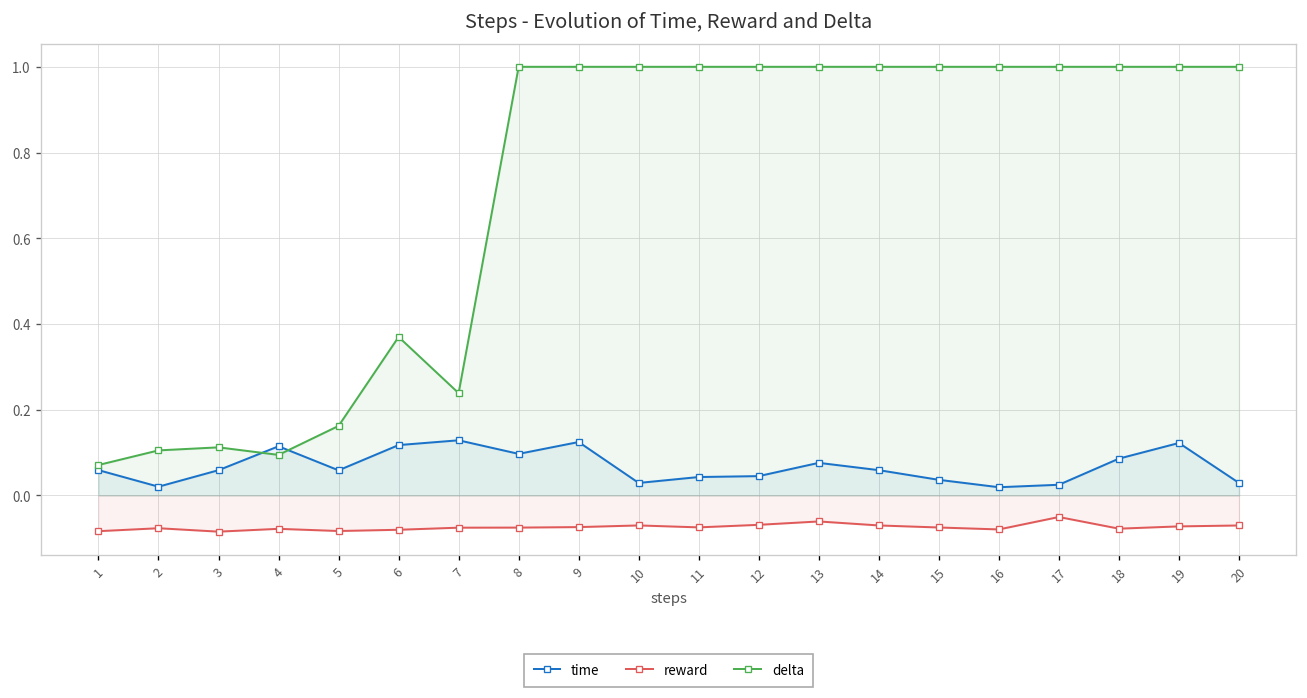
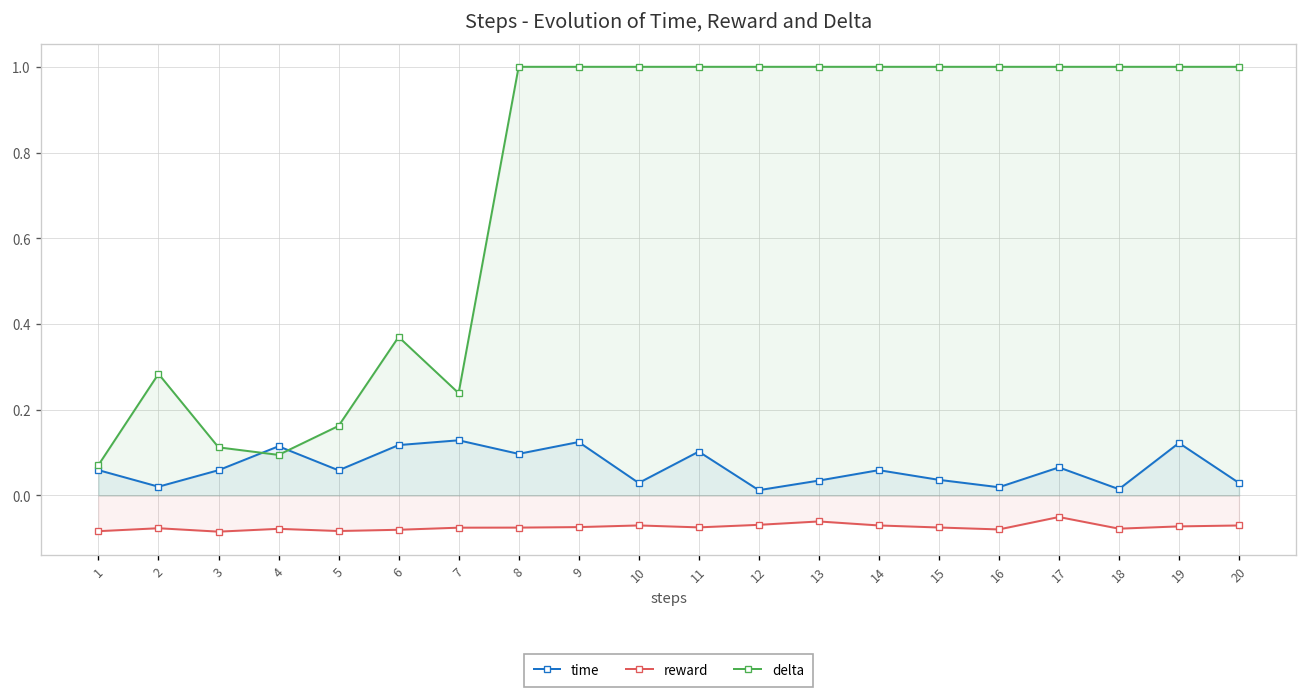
  {
    "time": {
      "1": 0.06,
      "2": 0.02,
      "3": 0.06,
      "4": 0.11,
      "5": 0.06,
      "6": 0.12,
      "7": 0.13,
      "8": 0.10,
      "9": 0.12,
      "10": 0.03,
-     "11": 0.04,
-     "12": 0.05,
-     "13": 0.08,
+     "11": 0.10,
+     "12": 0.01,
+     "13": 0.03,
      "14": 0.06,
      "15": 0.04,
      "16": 0.02,
-     "17": 0.02,
-     "18": 0.09,
+     "17": 0.07,
+     "18": 0.01,
      "19": 0.12,
      "20": 0.03
    },
    "delta": {
      "1": 0.07,
-     "2": 0.11,
+     "2": 0.28,
      "3": 0.11,
      "4": 0.09,
      "5": 0.16,
      "6": 0.37,
      "7": 0.24,
      "8": 1.00,
      "9": 1.00,
      "10": 1.00,
      "11": 1.00,
      "12": 1.00,
      "13": 1.00,
      "14": 1.00,
      "15": 1.00,
      "16": 1.00,
      "17": 1.00,
      "18": 1.00,
      "19": 1.00,
      "20": 1.00
    }
  }
